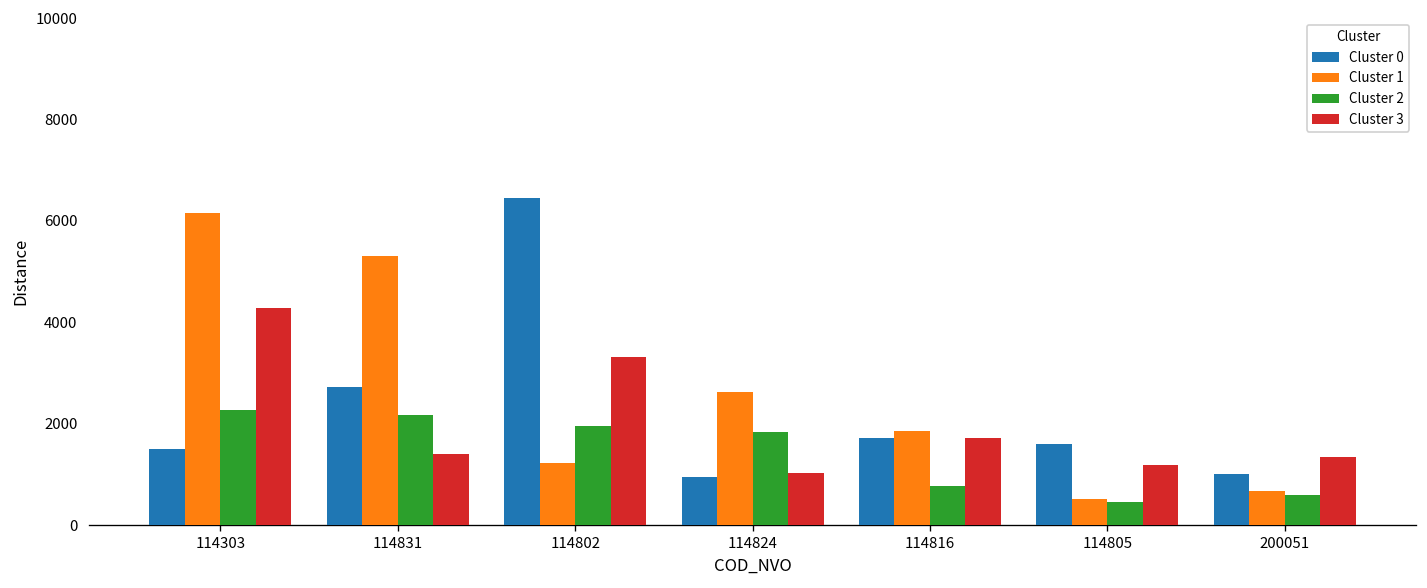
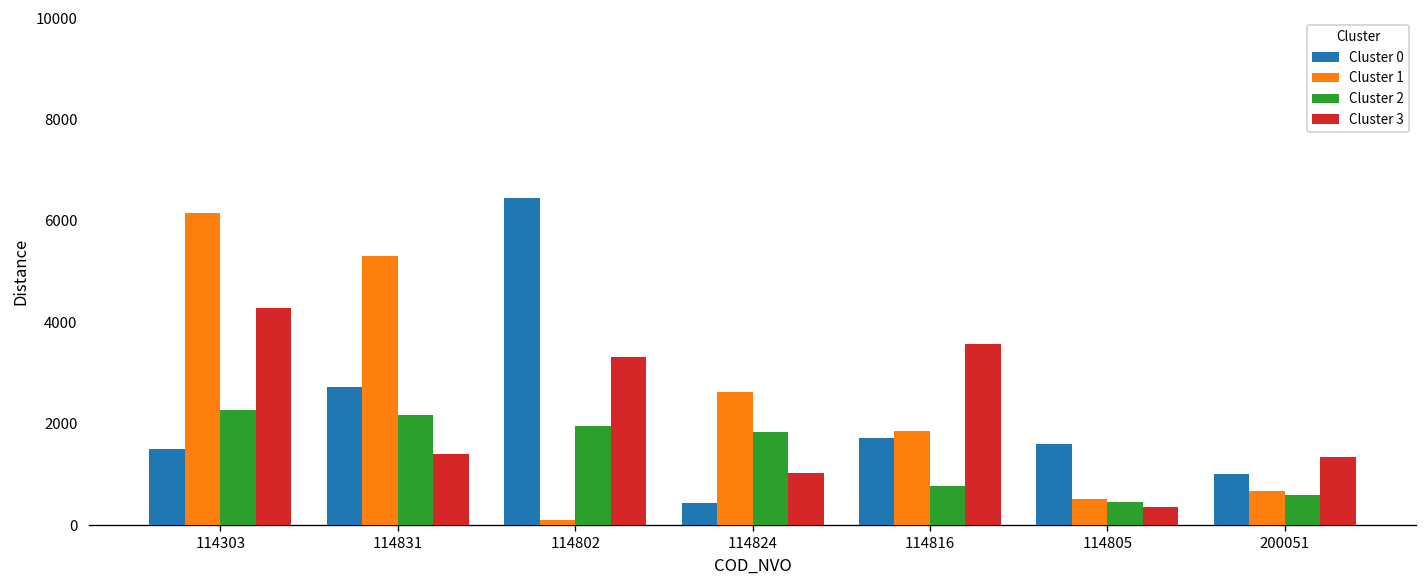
  {
    "Cluster 0": {
      "114303": 1500,
      "114831": 2700,
      "114802": 6500,
-     "114824": 900,
+     "114824": 400,
      "114816": 1700,
      "114805": 1600,
      "200051": 1000
    },
    "Cluster 1": {
      "114303": 6200,
      "114831": 5300,
-     "114802": 1200,
+     "114802": 100,
      "114824": 2600,
      "114816": 1900,
      "114805": 500,
      "200051": 700
    },
    "Cluster 2": {
      "114303": 2300,
      "114831": 2200,
      "114802": 1900,
      "114824": 1800,
      "114816": 800,
      "114805": 500,
      "200051": 600
    },
    "Cluster 3": {
      "114303": 4300,
      "114831": 1400,
      "114802": 3300,
      "114824": 1000,
-     "114816": 1700,
-     "114805": 1200,
+     "114816": 3600,
+     "114805": 400,
      "200051": 1300
    }
  }
